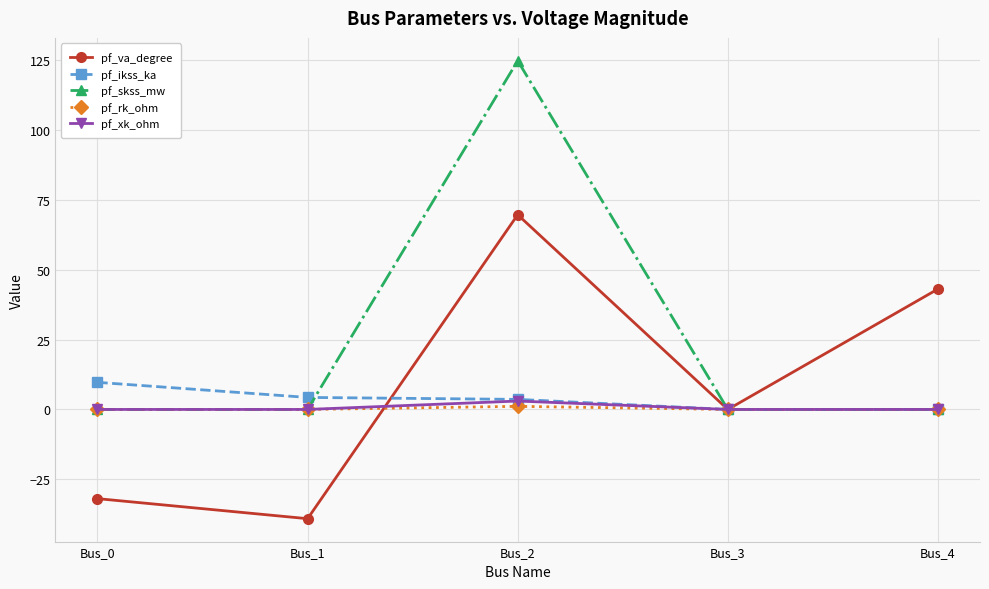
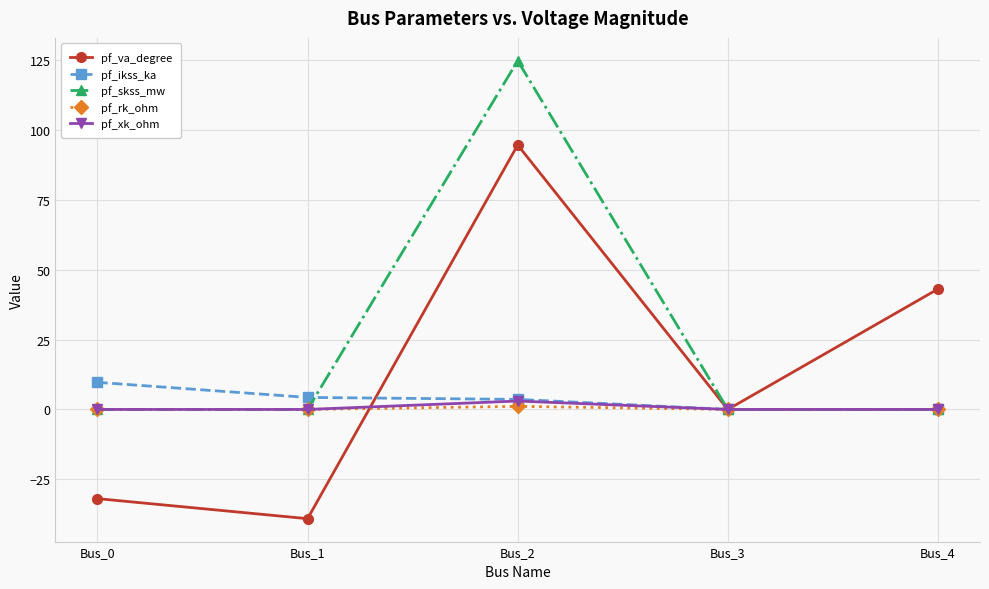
  {
    "pf_va_degree": {
      "Bus_0": -32,
      "Bus_1": -39,
-     "Bus_2": 70,
+     "Bus_2": 95,
      "Bus_4": 43
    },
    "pf_ikss_ka": {
      "Bus_0": 10,
      "Bus_1": 4
    },
    "pf_skss_mw": {
      "Bus_2": 125
    },
    "pf_rk_ohm": {
      "Bus_2": 1
    }
  }
